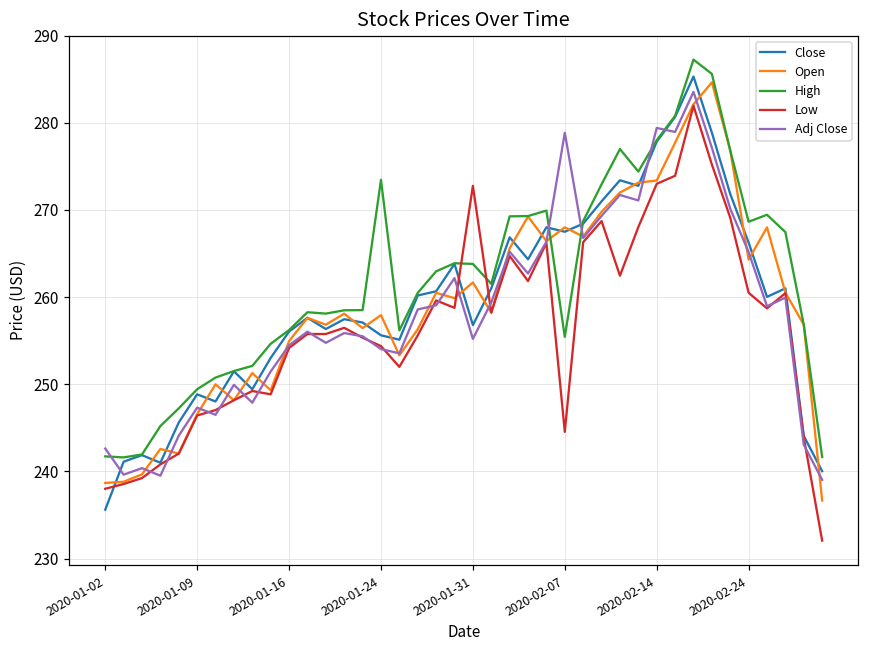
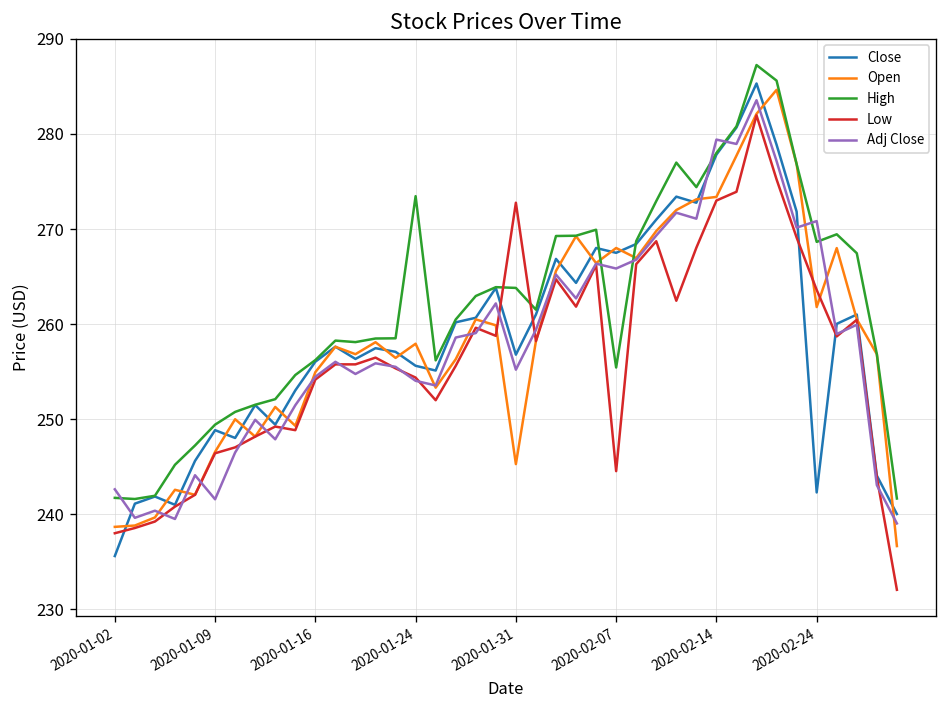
  {
    "Close": {
      "2020-01-02": 236,
      "2020-01-09": 249,
      "2020-01-24": 256,
      "2020-01-31": 257,
      "2020-02-07": 268,
-     "2020-02-24": 266
+     "2020-02-24": 242
    },
    "Open": {
      "2020-01-02": 239,
      "2020-01-16": 255,
      "2020-01-24": 258,
-     "2020-01-31": 262,
+     "2020-01-31": 245,
      "2020-02-07": 268,
      "2020-02-14": 273,
-     "2020-02-24": 264
+     "2020-02-24": 262
    },
    "High": {
      "2020-01-02": 242,
      "2020-01-09": 249,
      "2020-01-24": 273,
      "2020-01-31": 264,
      "2020-02-07": 255,
      "2020-02-24": 269
    },
    "Low": {
      "2020-01-02": 238,
      "2020-01-24": 254,
      "2020-01-31": 273,
      "2020-02-07": 245,
      "2020-02-14": 273,
-     "2020-02-24": 261
+     "2020-02-24": 264
    },
    "Adj Close": {
      "2020-01-02": 243,
-     "2020-01-09": 247,
+     "2020-01-09": 242,
      "2020-01-24": 254,
      "2020-01-31": 255,
-     "2020-02-07": 279,
+     "2020-02-07": 266,
      "2020-02-14": 279,
-     "2020-02-24": 265
+     "2020-02-24": 271
    }
  }
